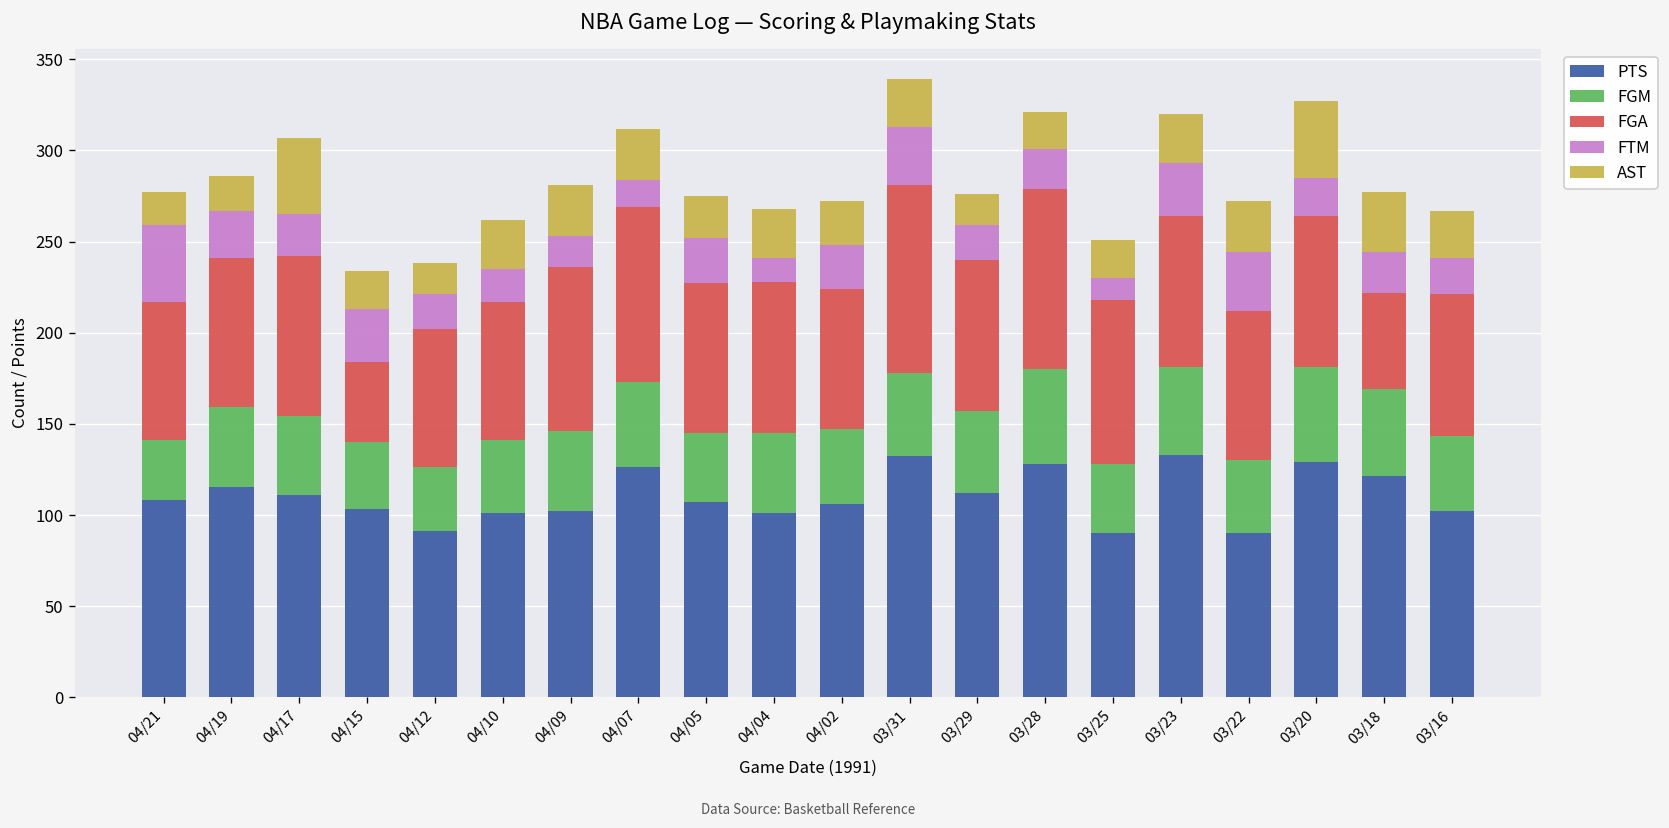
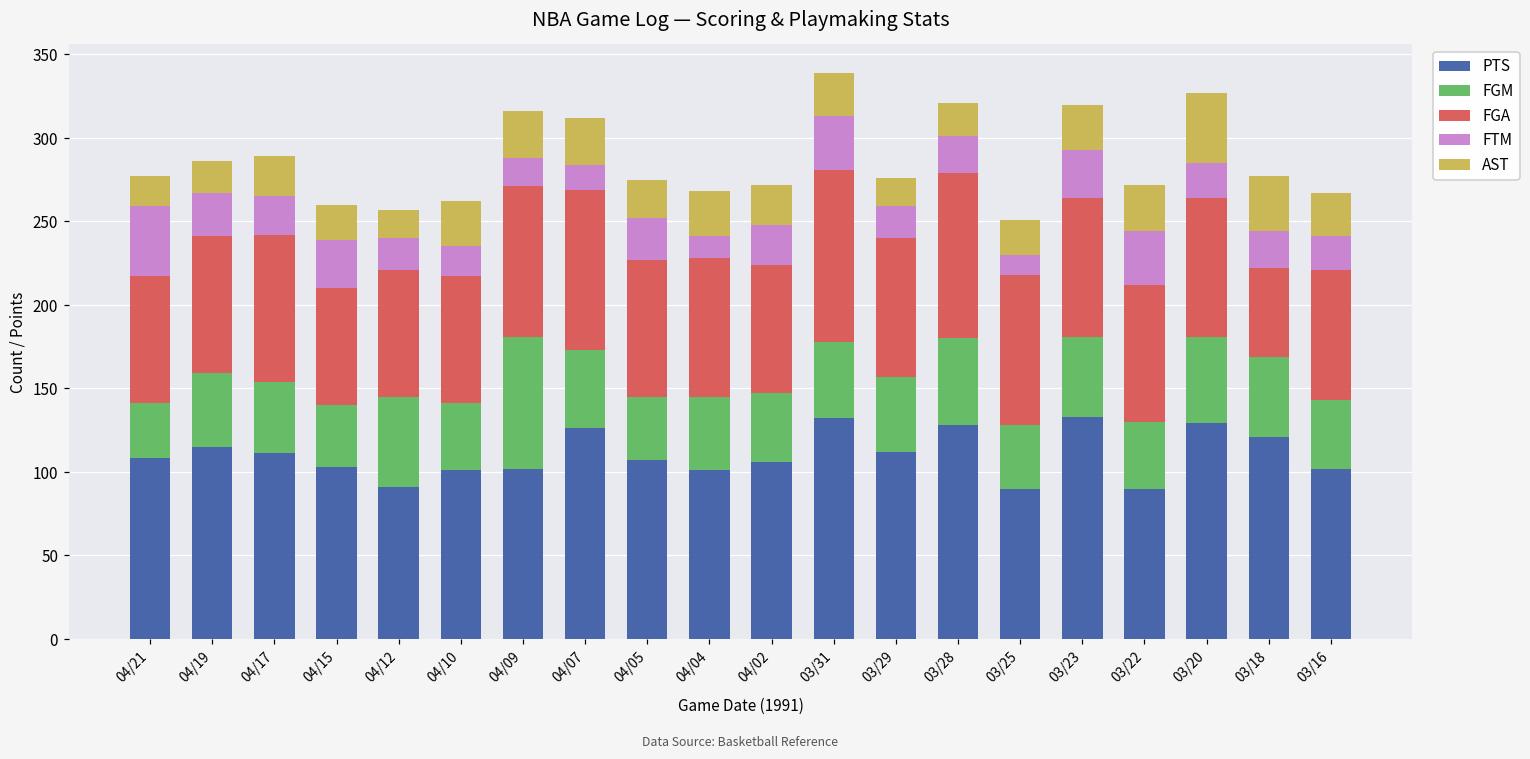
  {
    "PTS": {
      "04/21": 108,
      "04/19": 115,
      "04/17": 111,
      "04/15": 103,
      "04/12": 91,
      "04/10": 101,
      "04/09": 102,
      "04/07": 126,
      "04/05": 107,
      "04/04": 101,
      "04/02": 106,
      "03/31": 132,
      "03/29": 112,
      "03/28": 128,
      "03/25": 90,
      "03/23": 133,
      "03/22": 90,
      "03/20": 129,
      "03/18": 121,
      "03/16": 102
    },
    "FGM": {
      "04/21": 33,
      "04/19": 44,
      "04/17": 43,
      "04/15": 37,
-     "04/12": 35,
+     "04/12": 54,
      "04/10": 40,
-     "04/09": 44,
+     "04/09": 79,
      "04/07": 47,
      "04/05": 38,
      "04/04": 44,
      "04/02": 41,
      "03/31": 46,
      "03/29": 45,
      "03/28": 52,
      "03/25": 38,
      "03/23": 48,
      "03/22": 40,
      "03/20": 52,
      "03/18": 48,
      "03/16": 41
    },
    "FGA": {
      "04/21": 76,
      "04/19": 82,
      "04/17": 88,
-     "04/15": 44,
+     "04/15": 70,
      "04/12": 76,
      "04/10": 76,
      "04/09": 90,
      "04/07": 96,
      "04/05": 82,
      "04/04": 83,
      "04/02": 77,
      "03/31": 103,
      "03/29": 83,
      "03/28": 99,
      "03/25": 90,
      "03/23": 83,
      "03/22": 82,
      "03/20": 83,
      "03/18": 53,
      "03/16": 78
    },
    "FTM": {
      "04/21": 42,
      "04/19": 26,
      "04/17": 23,
      "04/15": 29,
      "04/12": 19,
      "04/10": 18,
      "04/09": 17,
      "04/07": 15,
      "04/05": 25,
      "04/04": 13,
      "04/02": 24,
      "03/31": 32,
      "03/29": 19,
      "03/28": 22,
      "03/25": 12,
      "03/23": 29,
      "03/22": 32,
      "03/20": 21,
      "03/18": 22,
      "03/16": 20
    },
    "AST": {
      "04/21": 18,
      "04/19": 19,
-     "04/17": 42,
+     "04/17": 24,
      "04/15": 21,
      "04/12": 17,
      "04/10": 27,
      "04/09": 28,
      "04/07": 28,
      "04/05": 23,
      "04/04": 27,
      "04/02": 24,
      "03/31": 26,
      "03/29": 17,
      "03/28": 20,
      "03/25": 21,
      "03/23": 27,
      "03/22": 28,
      "03/20": 42,
      "03/18": 33,
      "03/16": 26
    }
  }
